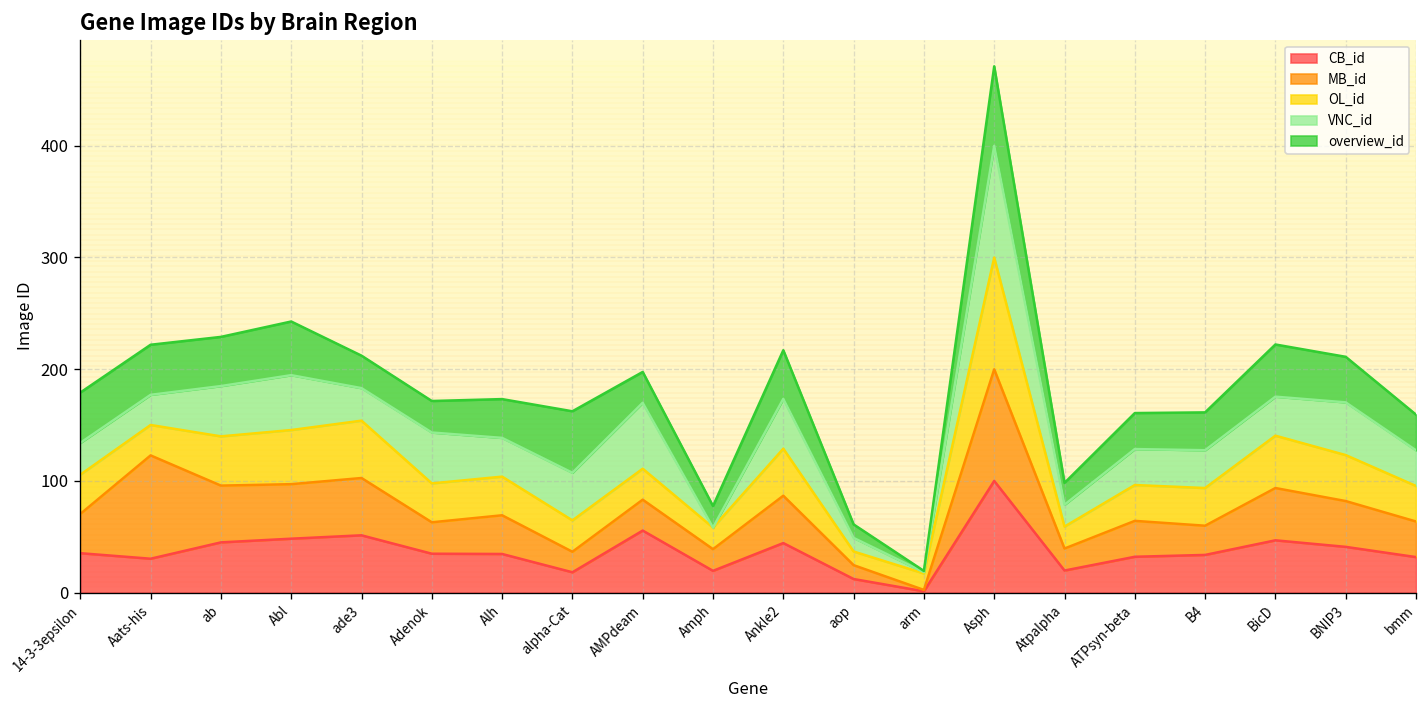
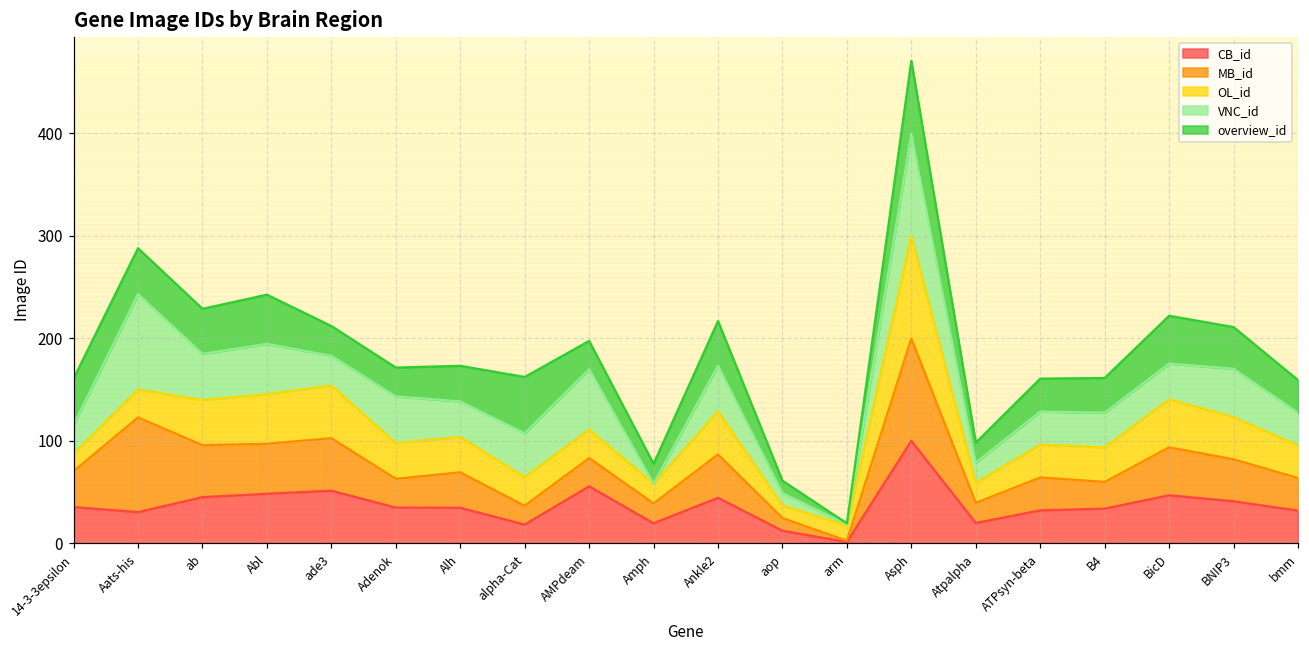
  {
    "CB_id": {
      "14-3-3epsilon": 40,
      "Aats-his": 30,
      "ab": 40,
      "Abl": 50,
      "ade3": 50,
      "Adenok": 30,
      "Alh": 30,
      "alpha-Cat": 20,
      "AMPdeam": 60,
      "Amph": 20,
      "Ankle2": 40,
      "aop": 10,
      "Asph": 100,
      "Atpalpha": 20,
      "ATPsyn-beta": 30,
      "B4": 30,
      "BicD": 50,
      "BNIP3": 40,
      "bmm": 30
    },
    "MB_id": {
      "14-3-3epsilon": 40,
      "Aats-his": 90,
      "ab": 50,
      "Abl": 50,
      "ade3": 50,
      "Adenok": 30,
      "Alh": 30,
      "alpha-Cat": 20,
      "AMPdeam": 30,
      "Amph": 20,
      "Ankle2": 40,
      "aop": 10,
      "Asph": 100,
      "Atpalpha": 20,
      "ATPsyn-beta": 30,
      "B4": 30,
      "BicD": 50,
      "BNIP3": 40,
      "bmm": 30
    },
    "OL_id": {
-     "14-3-3epsilon": 40,
+     "14-3-3epsilon": 20,
      "Aats-his": 30,
      "ab": 40,
      "Abl": 50,
      "ade3": 50,
      "Adenok": 30,
      "Alh": 30,
      "alpha-Cat": 30,
      "AMPdeam": 30,
      "Ankle2": 40,
      "aop": 10,
      "Asph": 100,
      "Atpalpha": 20,
      "ATPsyn-beta": 30,
      "B4": 30,
      "BicD": 50,
      "BNIP3": 40,
      "bmm": 30
    },
    "VNC_id": {
      "14-3-3epsilon": 30,
-     "Aats-his": 30,
+     "Aats-his": 90,
      "ab": 50,
      "Abl": 50,
      "ade3": 30,
      "Adenok": 50,
      "Alh": 30,
      "alpha-Cat": 40,
      "AMPdeam": 60,
      "Ankle2": 40,
      "aop": 10,
      "Asph": 100,
      "Atpalpha": 20,
      "ATPsyn-beta": 30,
      "B4": 30,
      "BicD": 30,
      "BNIP3": 50,
      "bmm": 30
    },
    "overview_id": {
      "14-3-3epsilon": 50,
      "Aats-his": 40,
      "ab": 40,
      "Abl": 50,
      "ade3": 30,
      "Adenok": 30,
      "Alh": 30,
      "alpha-Cat": 60,
      "AMPdeam": 30,
      "Amph": 20,
      "Ankle2": 40,
      "aop": 10,
      "Asph": 70,
      "Atpalpha": 20,
      "ATPsyn-beta": 30,
      "B4": 30,
      "BicD": 50,
      "BNIP3": 40,
      "bmm": 30
    }
  }
